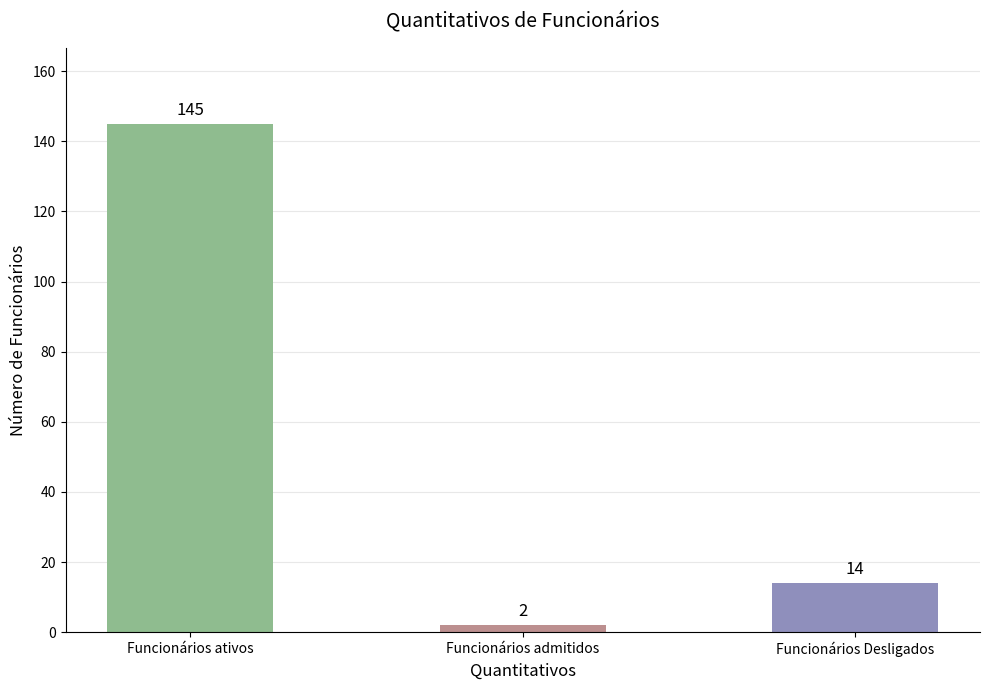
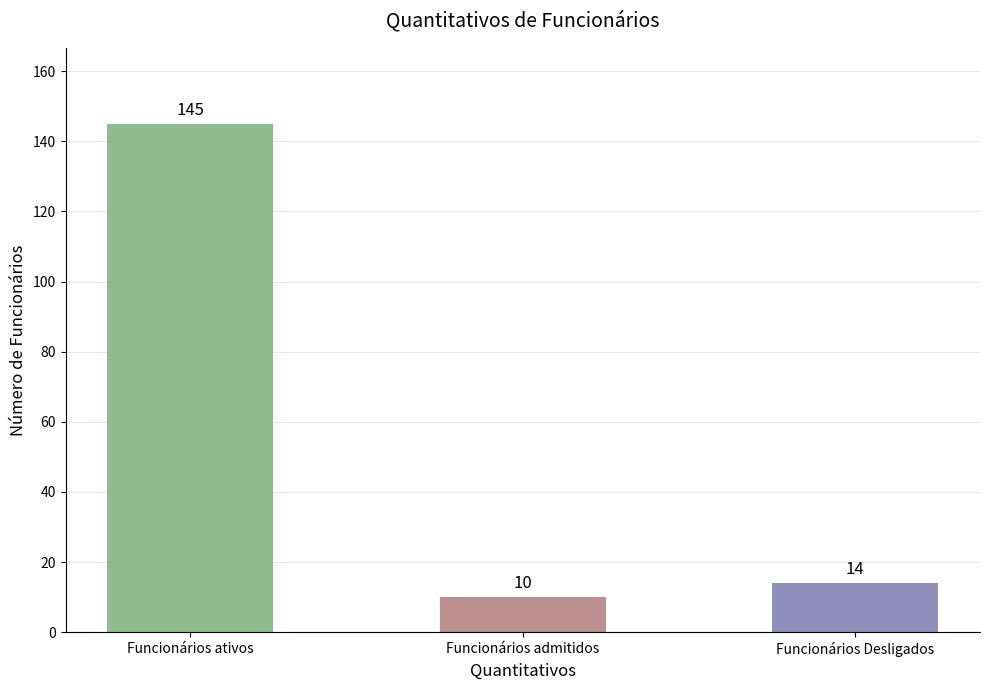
  {
    "Funcionários ativos": 145,
-   "Funcionários admitidos": 2,
+   "Funcionários admitidos": 10,
    "Funcionários Desligados": 14
  }
